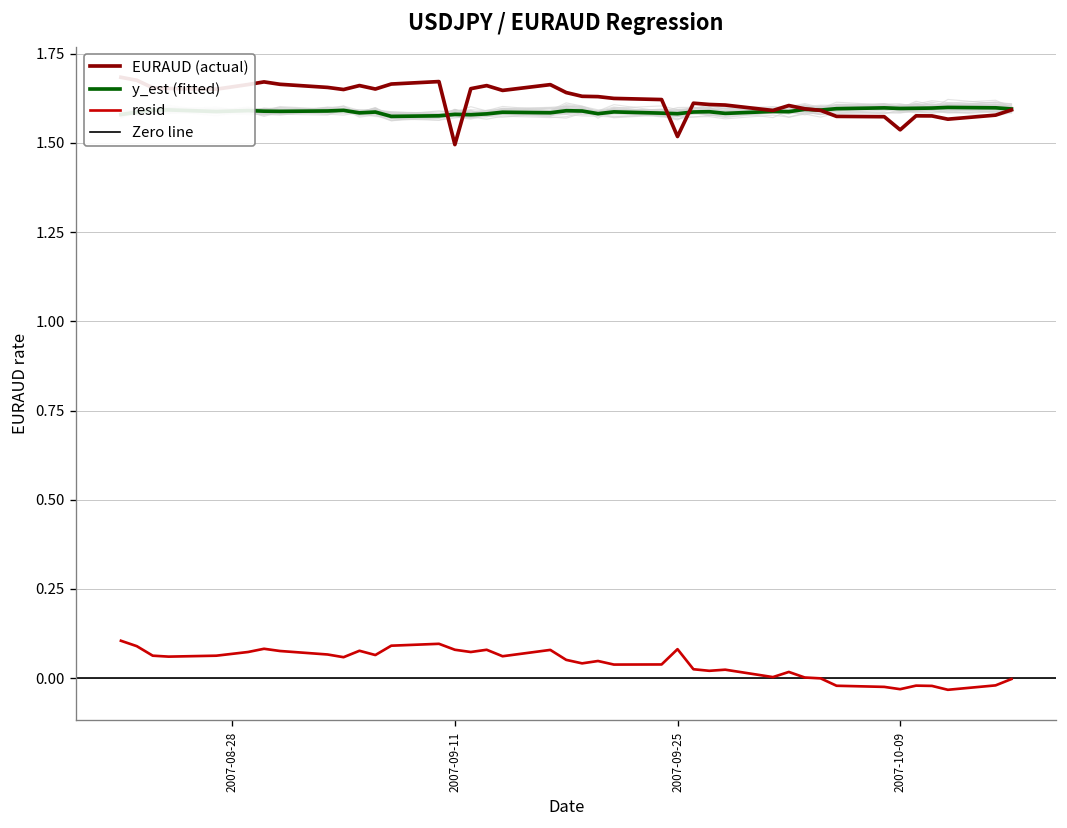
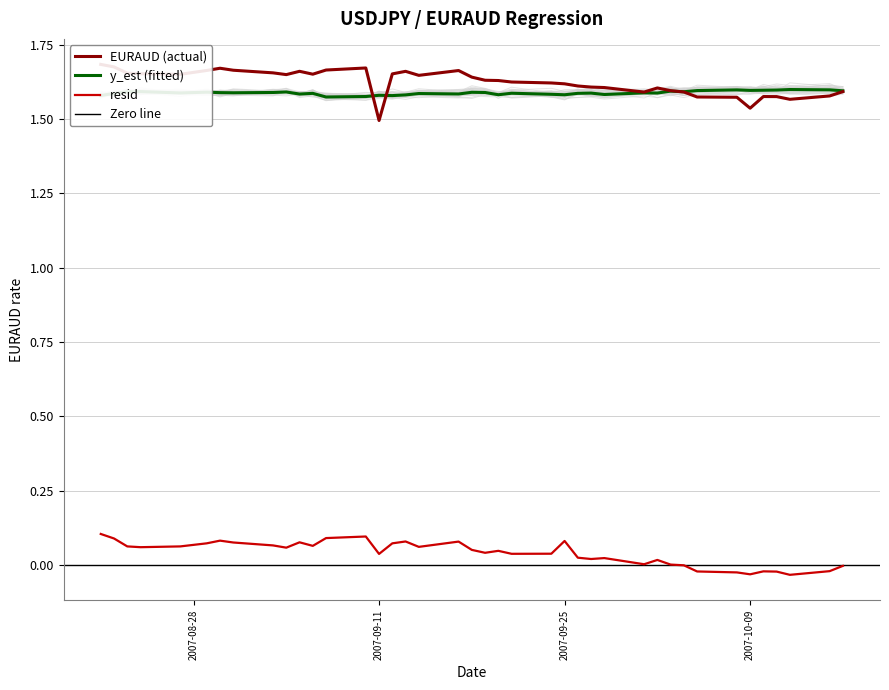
  {
    "EURAUD (actual)": {
      "2007-09-11": 1.50,
-     "2007-09-25": 1.52,
+     "2007-09-25": 1.62,
      "2007-10-09": 1.54
    },
    "resid": {
-     "2007-09-11": 0.08,
+     "2007-09-11": 0.04,
      "2007-09-25": 0.08,
      "2007-10-09": -0.03
    }
  }
